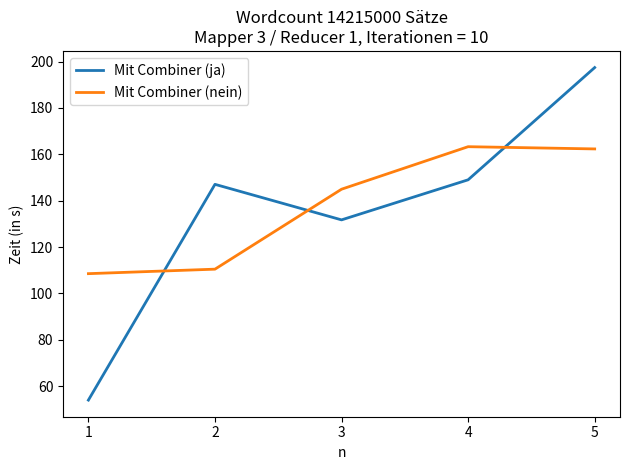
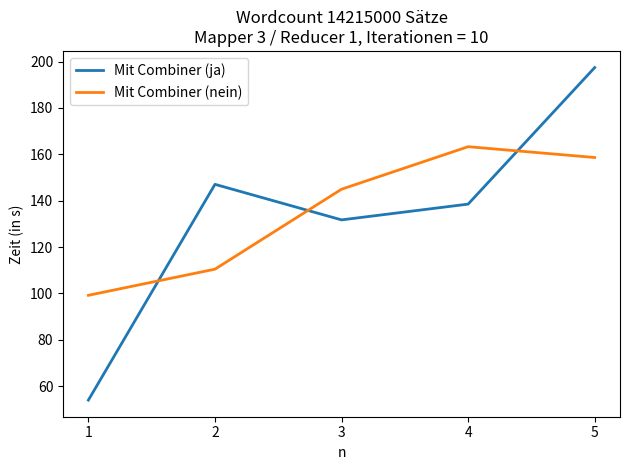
  {
    "Mit Combiner (ja)": {
      "1": 54,
      "2": 147,
      "3": 132,
-     "4": 149,
+     "4": 139,
      "5": 197
    },
    "Mit Combiner (nein)": {
-     "1": 109,
+     "1": 99,
      "2": 110,
      "3": 145,
      "4": 163,
-     "5": 162
+     "5": 159
    }
  }
